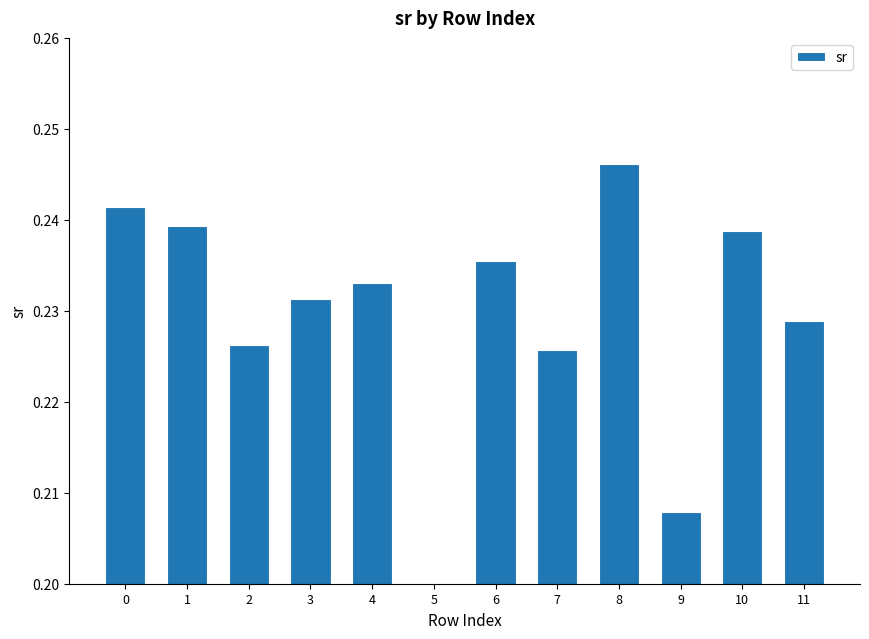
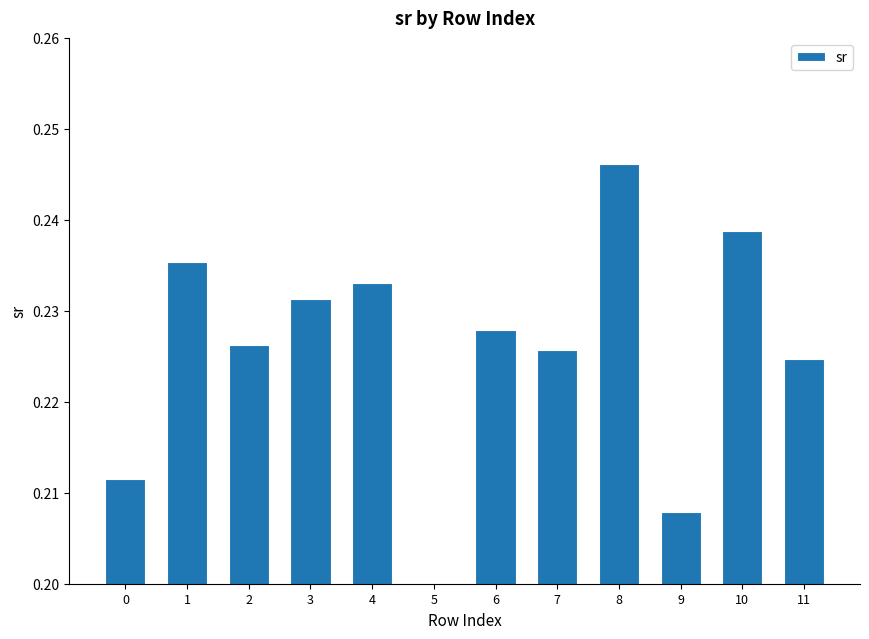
  {
-   "0": 0.241,
-   "1": 0.239,
+   "0": 0.212,
+   "1": 0.235,
    "2": 0.226,
    "3": 0.231,
    "4": 0.233,
-   "6": 0.235,
+   "6": 0.228,
    "7": 0.226,
    "8": 0.246,
    "9": 0.208,
    "10": 0.239,
-   "11": 0.229
+   "11": 0.225
  }
